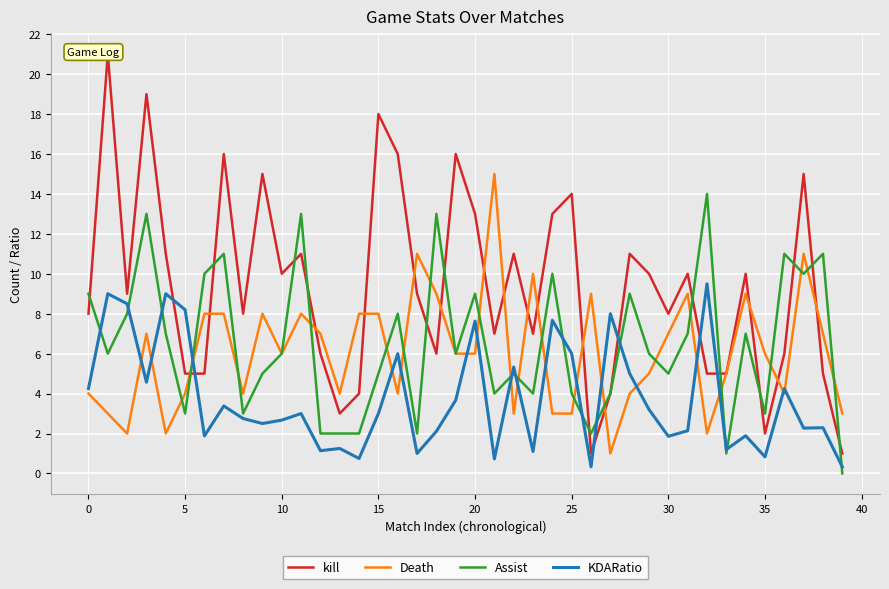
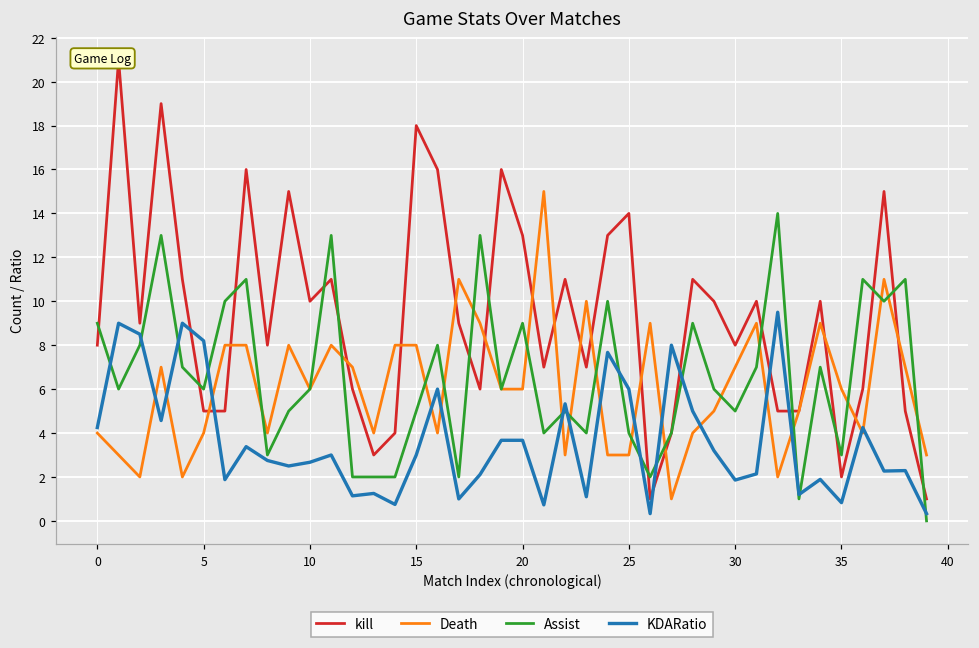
  {
    "kill": {
      "0": 8.0,
      "5": 5.0,
      "10": 10.0,
      "15": 18.0,
      "20": 13.0,
      "25": 14.0,
      "30": 8.0,
      "35": 2.0
    },
    "Death": {
      "0": 4.0,
      "5": 4.0,
      "15": 8.0,
      "20": 6.0,
      "25": 3.0,
      "30": 7.0,
      "35": 6.0
    },
    "Assist": {
      "0": 9,
-     "5": 3,
+     "5": 6,
      "15": 5,
      "20": 9,
      "25": 4,
      "30": 5,
      "35": 3
    },
    "KDARatio": {
      "0": 4.3,
      "5": 8.2,
      "10": 2.7,
      "15": 3.0,
-     "20": 7.6,
+     "20": 3.7,
      "25": 6.0,
      "30": 1.9,
      "35": 0.8
    }
  }
